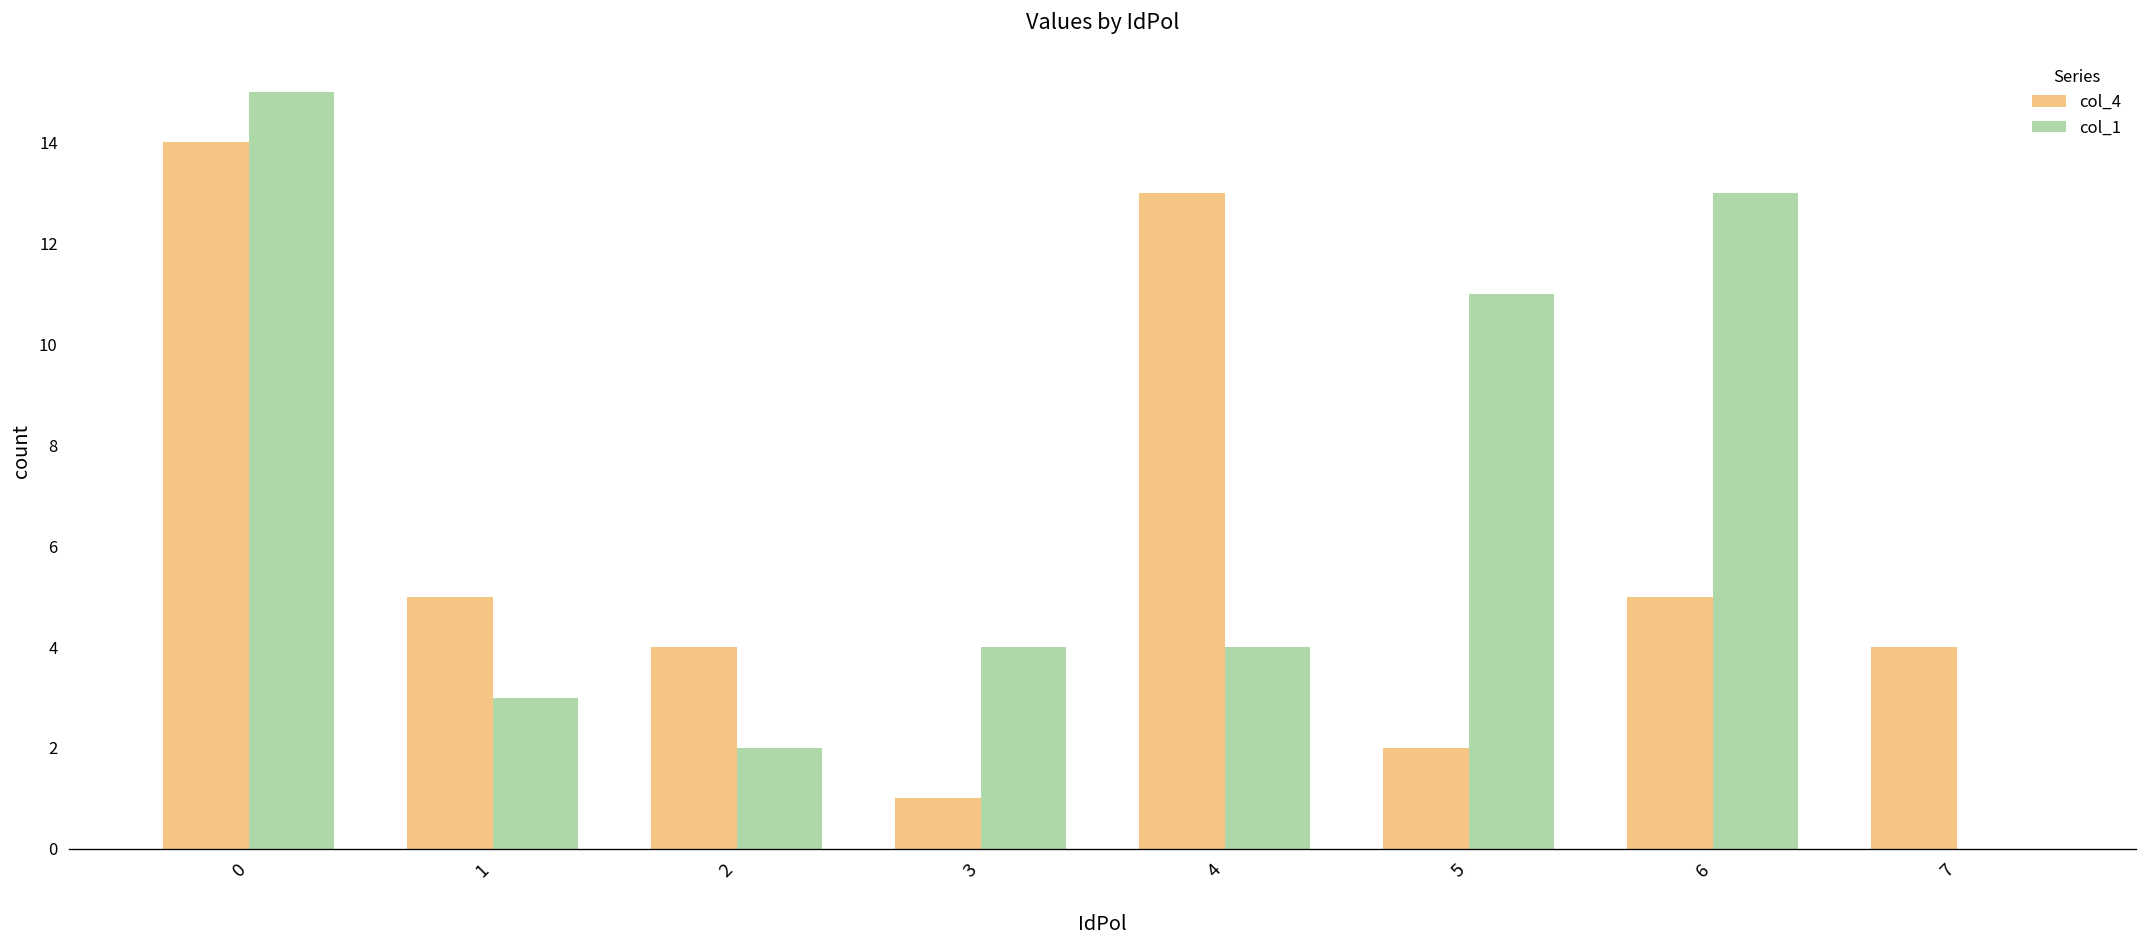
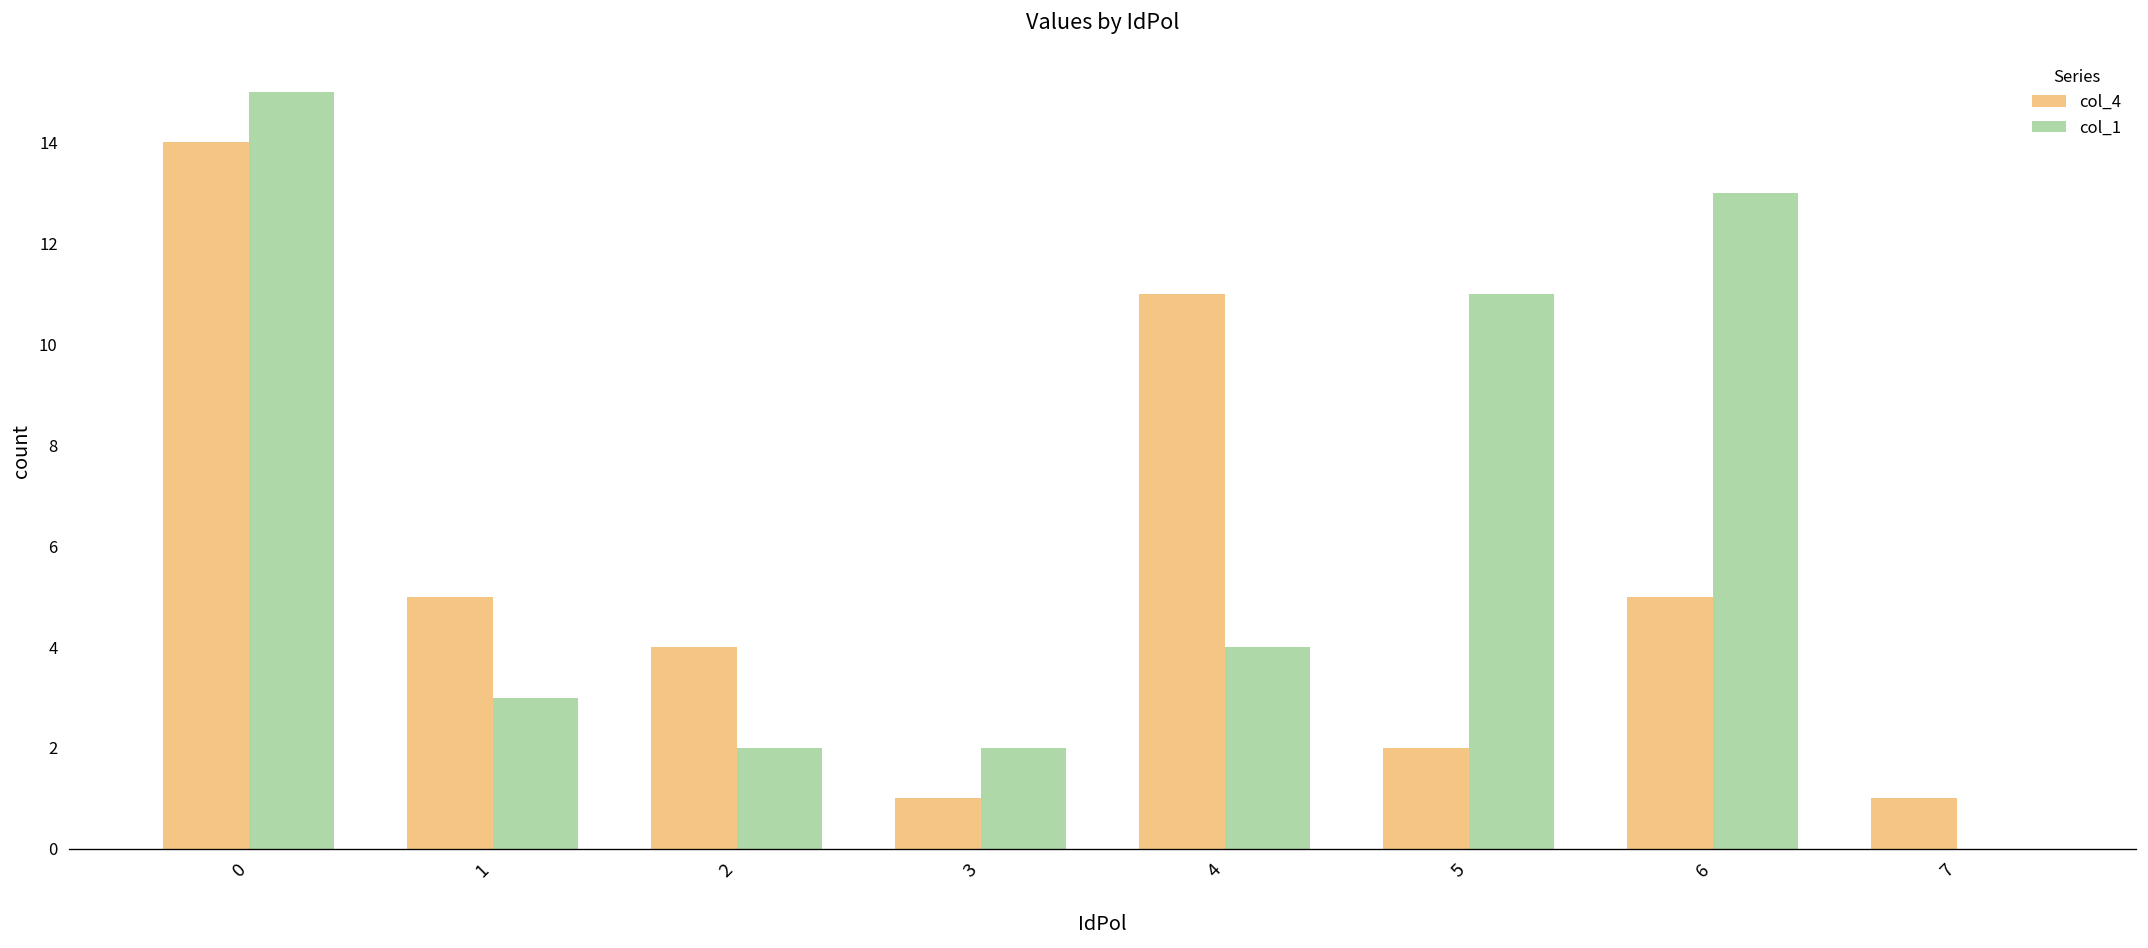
  {
    "col_4": {
      "0": 14,
      "1": 5,
      "2": 4,
      "3": 1,
-     "4": 13,
+     "4": 11,
      "5": 2,
      "6": 5,
-     "7": 4
+     "7": 1
    },
    "col_1": {
      "0": 15,
      "1": 3,
      "2": 2,
-     "3": 4,
+     "3": 2,
      "4": 4,
      "5": 11,
      "6": 13,
      "7": 0
    }
  }
